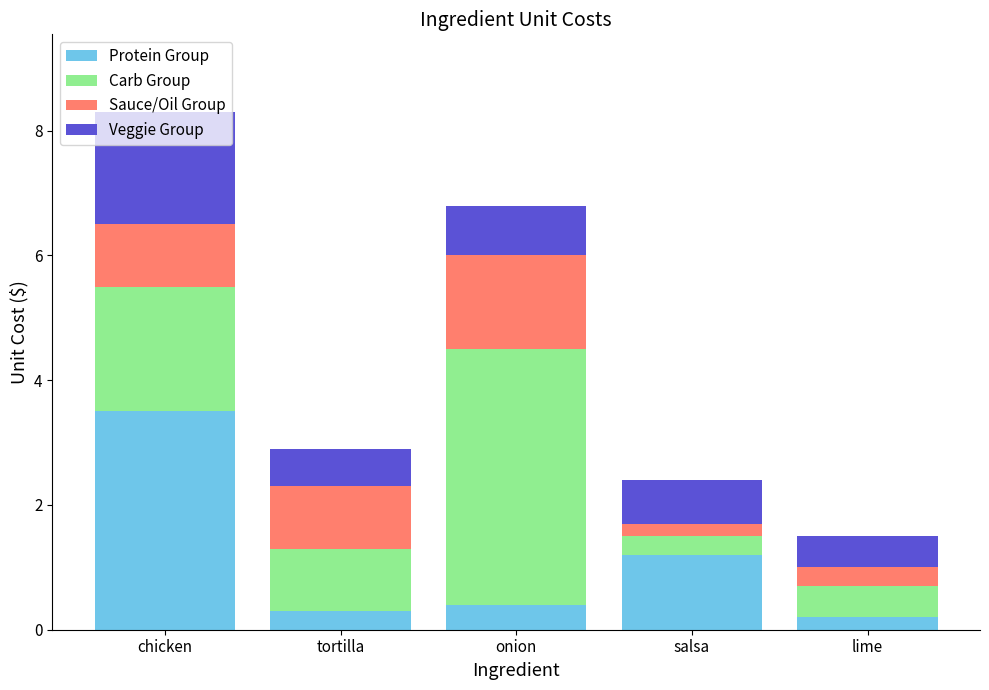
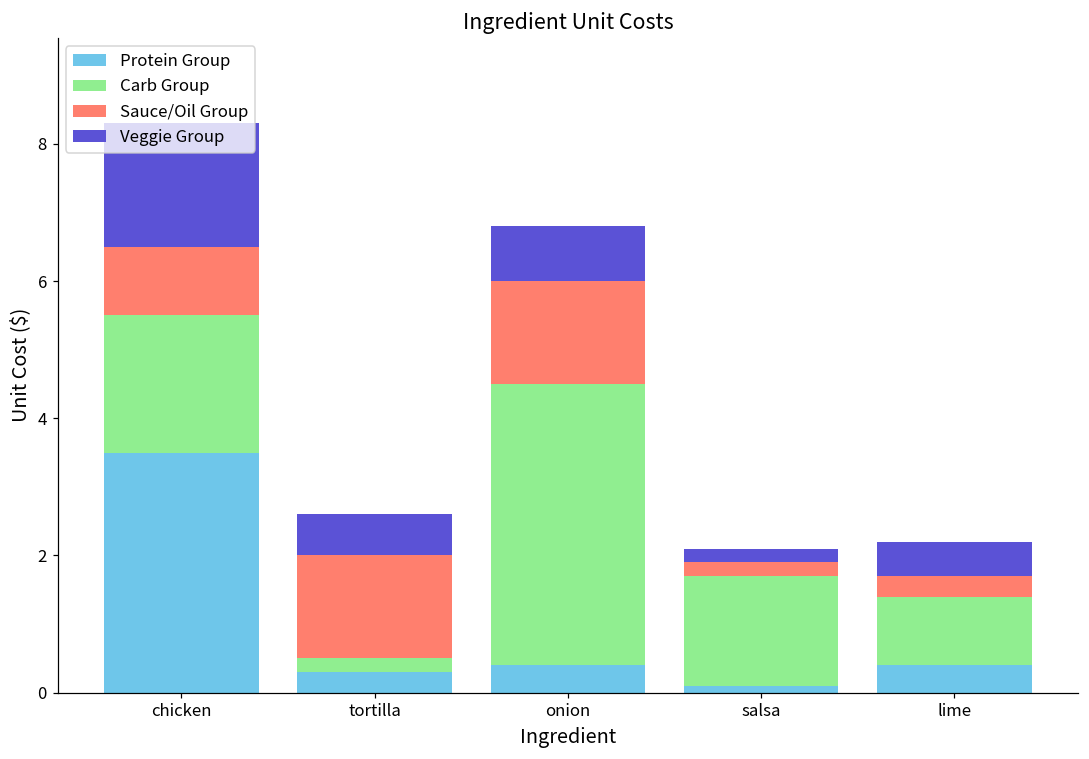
  {
    "Protein Group": {
      "chicken": 3.5,
      "tortilla": 0.3,
      "onion": 0.4,
-     "salsa": 1.2,
-     "lime": 0.2
+     "salsa": 0.1,
+     "lime": 0.4
    },
    "Carb Group": {
      "chicken": 2.0,
-     "tortilla": 1.0,
+     "tortilla": 0.2,
      "onion": 4.1,
-     "salsa": 0.3,
-     "lime": 0.5
+     "salsa": 1.6,
+     "lime": 1.0
    },
    "Sauce/Oil Group": {
      "chicken": 1.0,
-     "tortilla": 1.0,
+     "tortilla": 1.5,
      "onion": 1.5,
      "salsa": 0.2,
      "lime": 0.3
    },
    "Veggie Group": {
      "tortilla": 0.6,
      "onion": 0.8,
-     "salsa": 0.7,
+     "salsa": 0.2,
      "lime": 0.5
    }
  }
